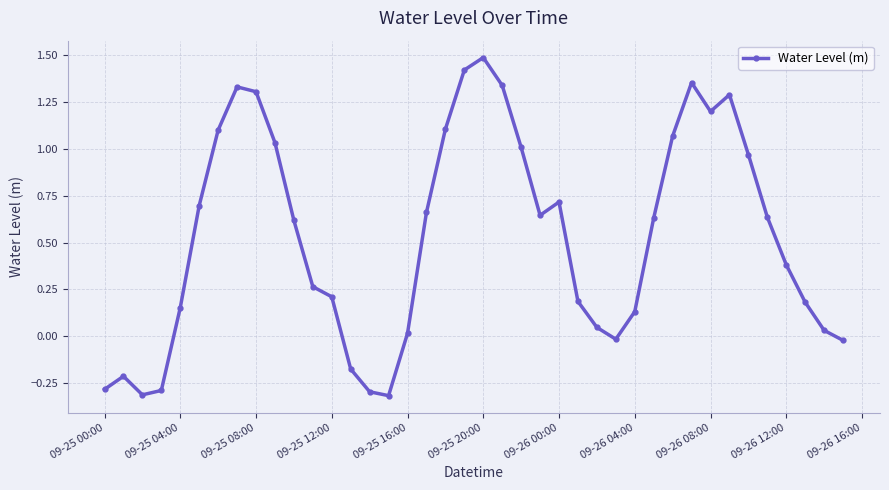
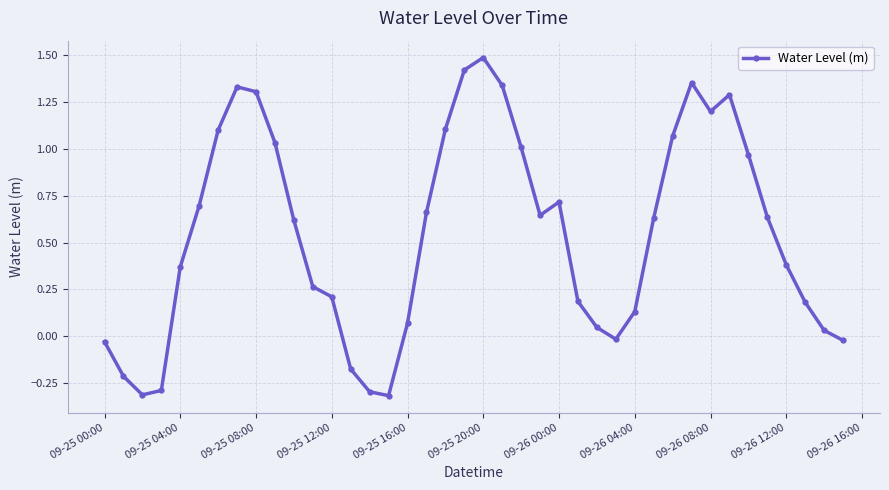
  {
-   "09-25 00:00": -0.28,
-   "09-25 04:00": 0.15,
+   "09-25 00:00": -0.03,
+   "09-25 04:00": 0.37,
    "09-25 08:00": 1.30,
    "09-25 12:00": 0.21,
-   "09-25 16:00": 0.02,
+   "09-25 16:00": 0.07,
    "09-25 20:00": 1.49,
    "09-26 00:00": 0.72,
    "09-26 04:00": 0.13,
    "09-26 08:00": 1.20,
    "09-26 12:00": 0.38
  }
